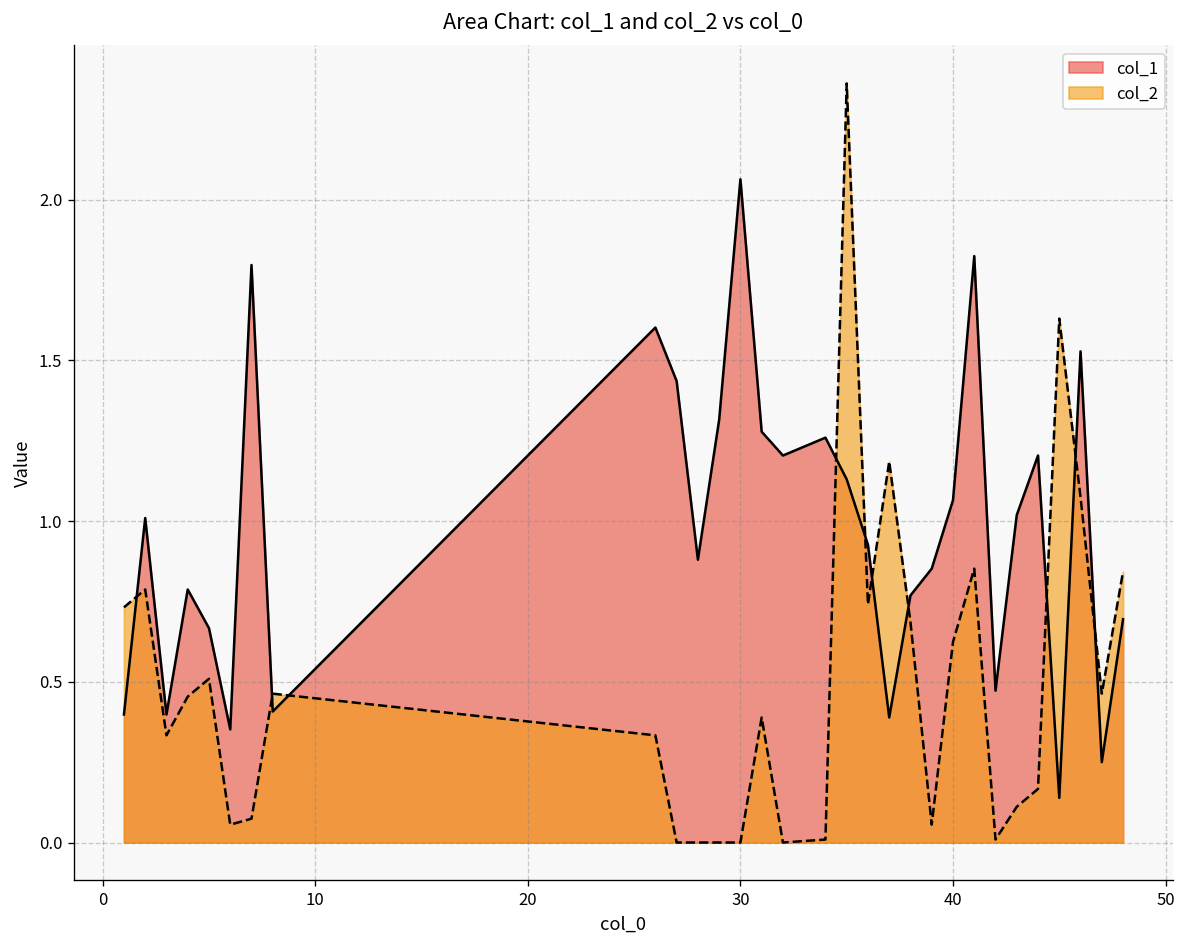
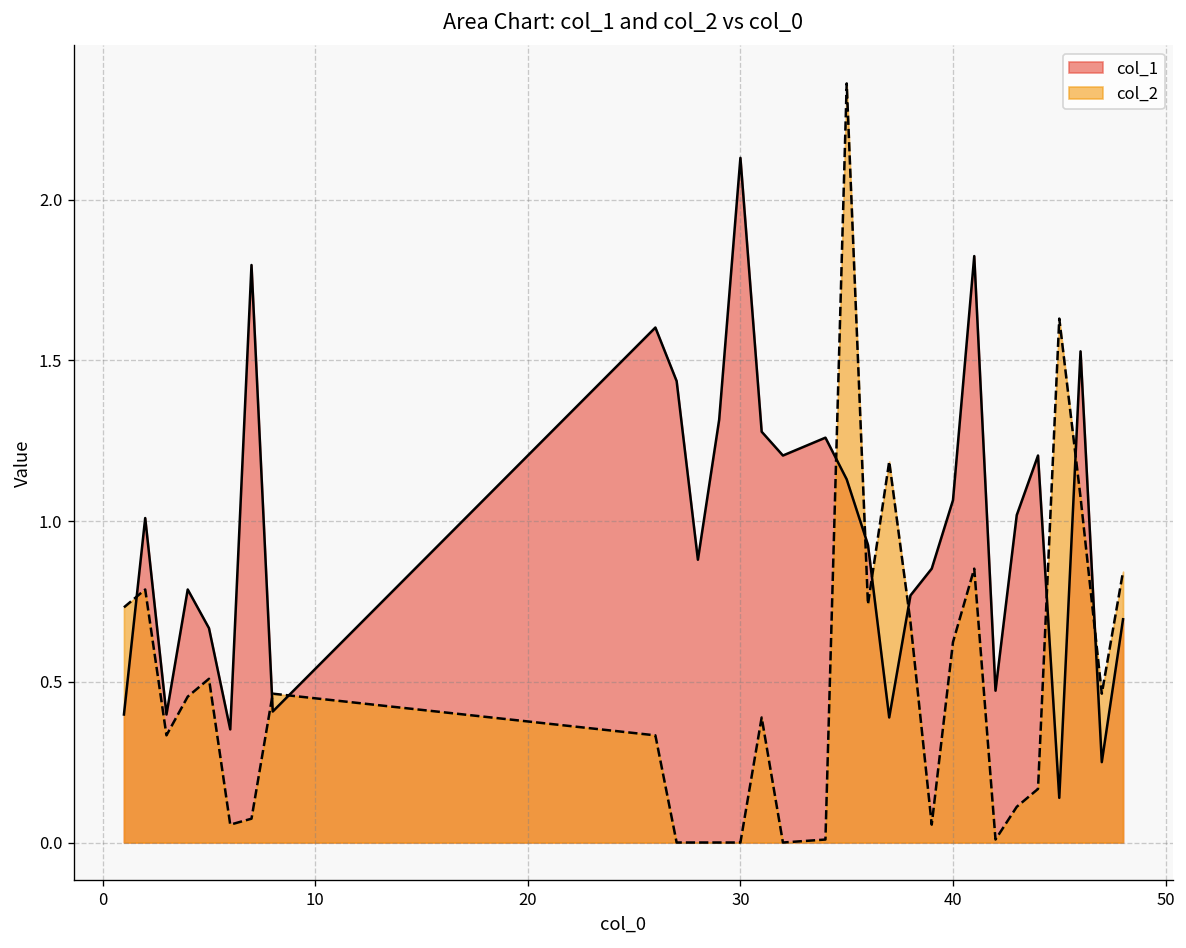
  {
    "col_1": {
-     "30": 2.06,
+     "30": 2.13,
      "40": 1.06
    },
    "col_2": {
      "30": 0.00,
      "40": 0.62
    }
  }
